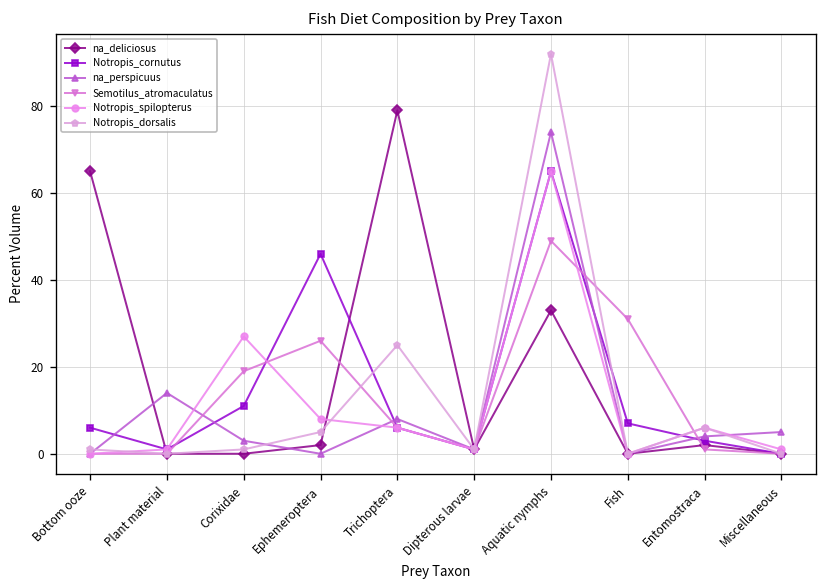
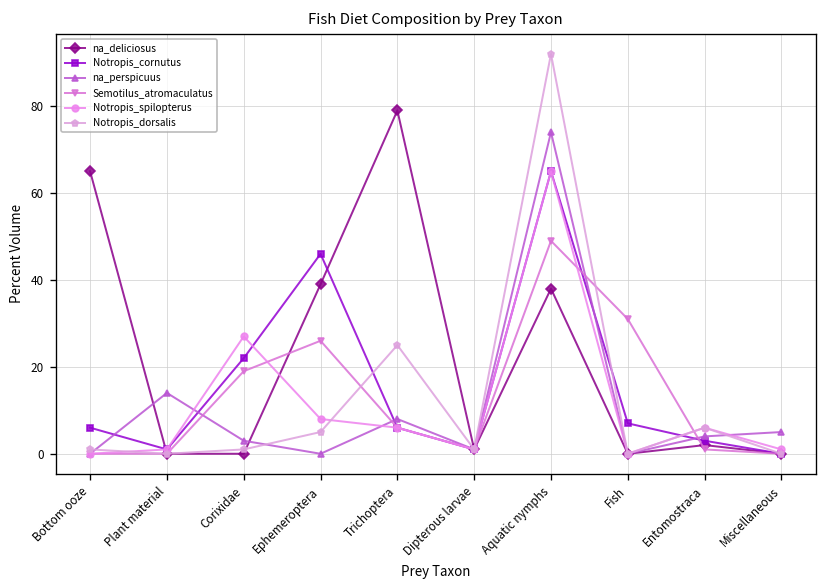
  {
    "na_deliciosus": {
      "Bottom ooze": 65,
      "Corixidae": 0,
-     "Ephemeroptera": 2,
+     "Ephemeroptera": 39,
      "Trichoptera": 79,
-     "Aquatic nymphs": 33,
+     "Aquatic nymphs": 38,
      "Entomostraca": 2
    },
    "Notropis_cornutus": {
      "Bottom ooze": 6,
-     "Corixidae": 11,
+     "Corixidae": 22,
      "Ephemeroptera": 46,
      "Fish": 7,
      "Entomostraca": 3
    }
  }
